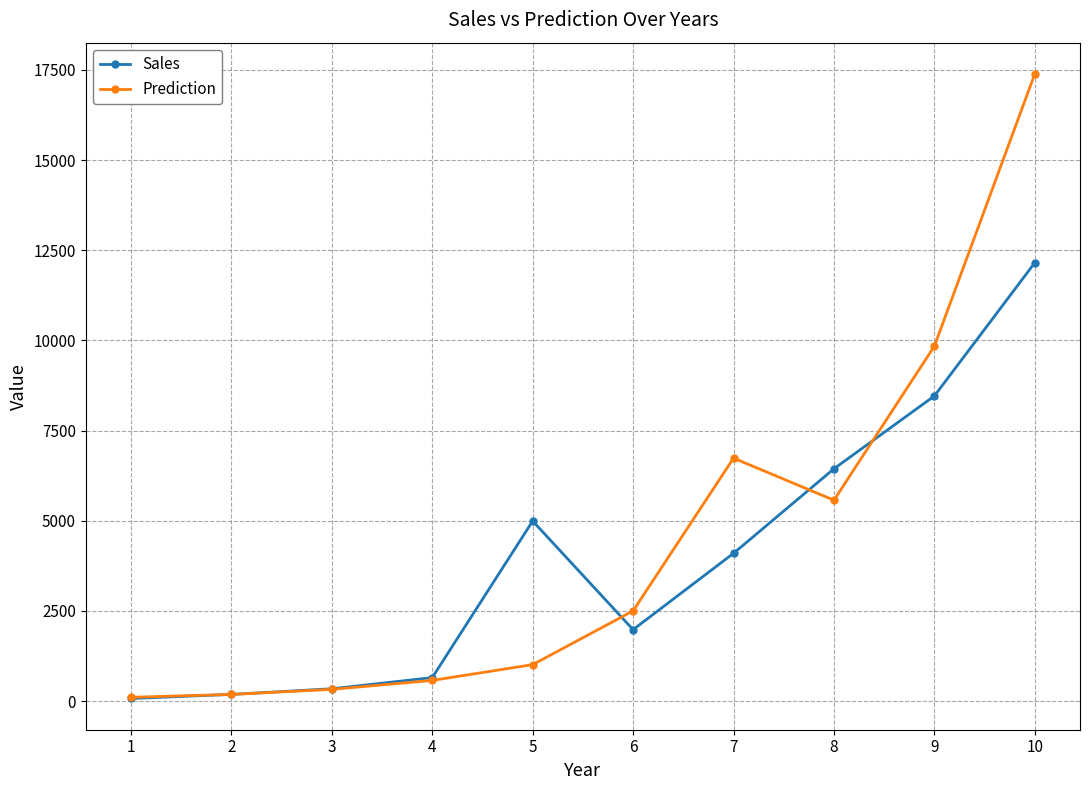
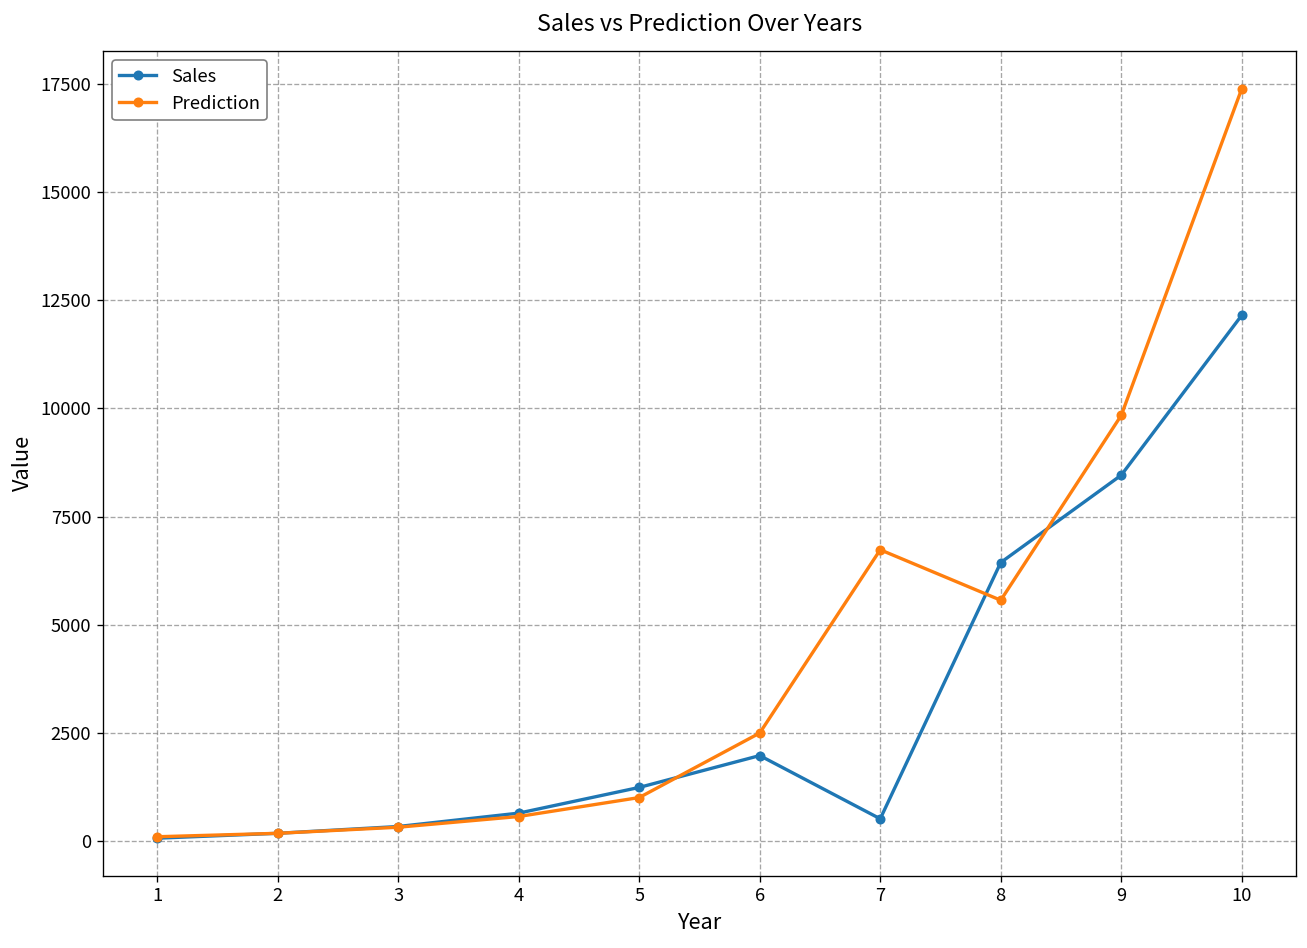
  {
    "Sales": {
      "4": 600,
-     "5": 5000,
+     "5": 1200,
      "6": 2000,
-     "7": 4100,
+     "7": 500,
      "8": 6400,
      "9": 8500,
      "10": 12200
    },
    "Prediction": {
      "4": 600,
      "5": 1000,
      "6": 2500,
      "7": 6700,
      "8": 5600,
      "9": 9800,
      "10": 17400
    }
  }
